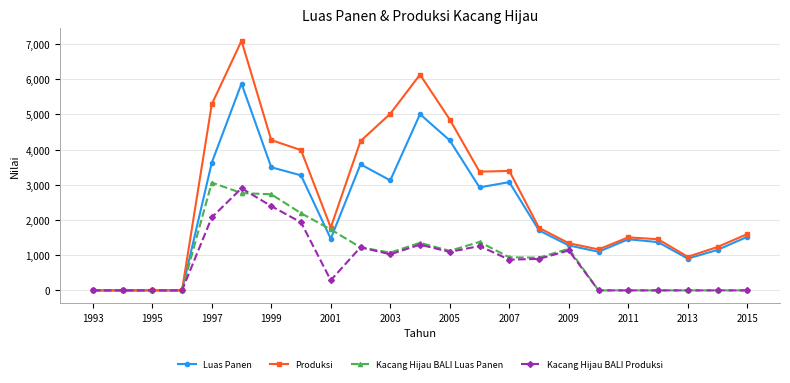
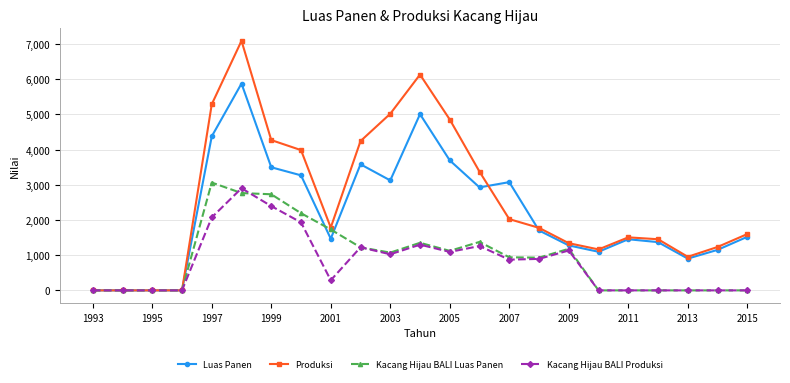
  {
    "Luas Panen": {
-     "1997": "3,600",
+     "1997": "4,400",
      "1999": "3,500",
      "2001": "1,500",
      "2003": "3,100",
-     "2005": "4,300",
+     "2005": "3,700",
      "2007": "3,100",
      "2015": "1,500"
    },
    "Produksi": {
      "1997": "5,300",
      "1999": "4,300",
      "2003": "5,000",
      "2005": "4,900",
-     "2007": "3,400",
+     "2007": "2,000",
      "2015": "1,600"
    },
    "Kacang Hijau BALI Luas Panen": {
      "1997": "3,100",
      "1999": "2,700"
    },
    "Kacang Hijau BALI Produksi": {
      "1997": "2,100",
      "1999": "2,400",
      "2001": "300"
    }
  }
